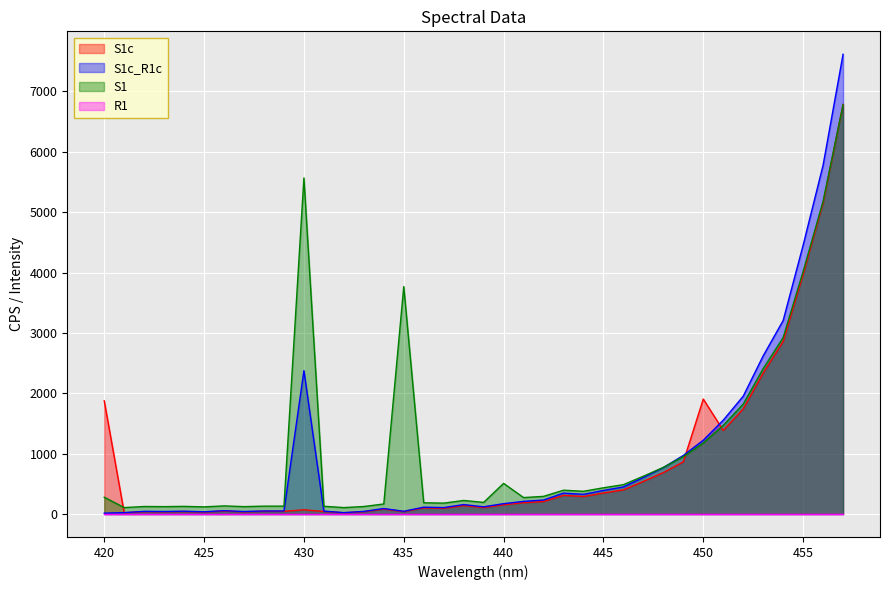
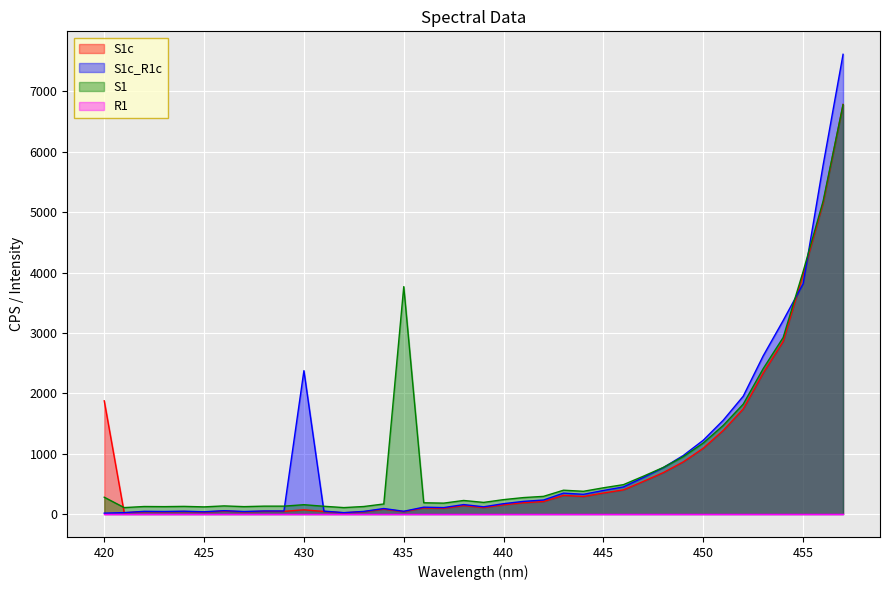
  {
    "S1c": {
      "420": 1900,
      "430": 100,
-     "450": 1900,
+     "450": 1100,
      "455": 4000
    },
    "S1c_R1c": {
      "430": 2400,
      "450": 1200,
-     "455": 4500
+     "455": 3800
    },
    "S1": {
      "420": 300,
      "425": 100,
-     "430": 5600,
+     "430": 200,
      "435": 3800,
-     "440": 500,
+     "440": 200,
      "445": 400,
      "450": 1200,
      "455": 4000
    },
    "R1": {
      "430": 0,
      "440": 0,
      "445": 0,
      "450": 0,
      "455": 0
    }
  }
